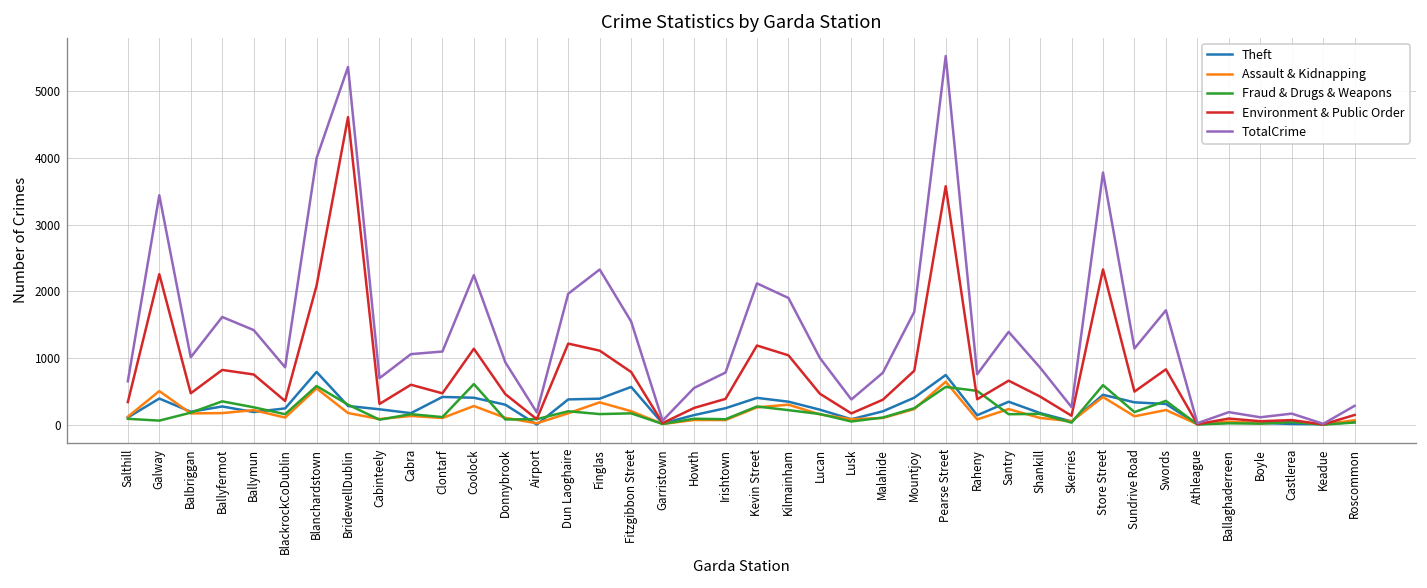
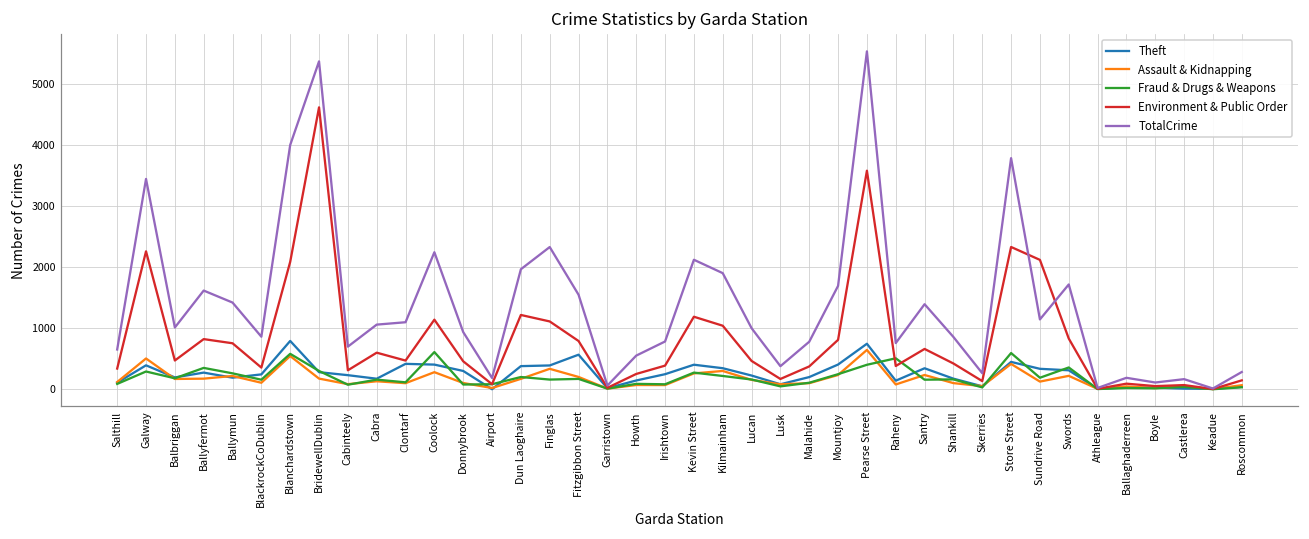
  {
    "Theft": {
      "Galway": 400,
      "Ballyfermot": 300,
      "BlackrockCoDublin": 200,
      "Blanchardstown": 800,
      "Cabinteely": 200,
      "Clontarf": 400,
      "Coolock": 400,
      "Donnybrook": 300,
      "Dun Laoghaire": 400,
      "Finglas": 400,
      "Fitzgibbon Street": 600,
      "Howth": 100,
      "Irishtown": 200,
      "Kevin Street": 400,
      "Lucan": 200,
      "Malahide": 200,
      "Mountjoy": 400,
      "Pearse Street": 700,
      "Raheny": 100,
      "Santry": 300,
      "Sundrive Road": 300
    },
    "Assault & Kidnapping": {
      "Galway": 500,
      "Ballyfermot": 200,
      "BlackrockCoDublin": 100,
      "BridewellDublin": 200,
      "Coolock": 300,
      "Finglas": 300,
      "Pearse Street": 600,
      "Raheny": 100,
      "Santry": 200,
      "Shankill": 100,
      "Sundrive Road": 100,
      "Swords": 200
    },
    "Fraud & Drugs & Weapons": {
-     "Galway": 100,
+     "Galway": 300,
      "Ballyfermot": 300,
      "BlackrockCoDublin": 200,
      "Coolock": 600,
      "Finglas": 200,
      "Kilmainham": 200,
-     "Pearse Street": 600,
+     "Pearse Street": 400,
      "Raheny": 500,
      "Santry": 200,
      "Store Street": 600,
      "Sundrive Road": 200
    },
    "Environment & Public Order": {
      "Salthill": 300,
      "Galway": 2300,
      "Balbriggan": 500,
      "Ballyfermot": 800,
      "Ballymun": 800,
      "BlackrockCoDublin": 400,
      "Blanchardstown": 2100,
      "BridewellDublin": 4600,
      "Cabinteely": 300,
      "Cabra": 600,
      "Clontarf": 500,
      "Coolock": 1100,
      "Donnybrook": 500,
      "Dun Laoghaire": 1200,
      "Finglas": 1100,
      "Fitzgibbon Street": 800,
      "Howth": 300,
      "Irishtown": 400,
      "Kevin Street": 1200,
      "Kilmainham": 1000,
      "Lucan": 500,
      "Lusk": 200,
      "Malahide": 400,
      "Mountjoy": 800,
      "Pearse Street": 3600,
      "Raheny": 400,
      "Santry": 700,
      "Shankill": 400,
      "Skerries": 100,
      "Store Street": 2300,
-     "Sundrive Road": 500,
+     "Sundrive Road": 2100,
      "Swords": 800,
      "Roscommon": 100
    },
    "TotalCrime": {
      "Salthill": 700,
      "Galway": 3400,
      "Balbriggan": 1000,
      "Ballyfermot": 1600,
      "Ballymun": 1400,
      "BlackrockCoDublin": 900,
      "Blanchardstown": 4000,
      "BridewellDublin": 5400,
      "Cabinteely": 700,
      "Cabra": 1100,
      "Clontarf": 1100,
      "Coolock": 2200,
      "Donnybrook": 900,
      "Airport": 200,
      "Dun Laoghaire": 2000,
      "Finglas": 2300,
      "Fitzgibbon Street": 1500,
      "Howth": 600,
      "Irishtown": 800,
      "Kevin Street": 2100,
      "Kilmainham": 1900,
      "Lucan": 1000,
      "Lusk": 400,
      "Malahide": 800,
      "Mountjoy": 1700,
      "Pearse Street": 5500,
      "Raheny": 800,
      "Santry": 1400,
      "Shankill": 900,
      "Skerries": 300,
      "Store Street": 3800,
      "Sundrive Road": 1100,
      "Swords": 1700,
      "Ballaghaderreen": 200,
      "Boyle": 100,
      "Castlerea": 200,
      "Roscommon": 300
    }
  }
